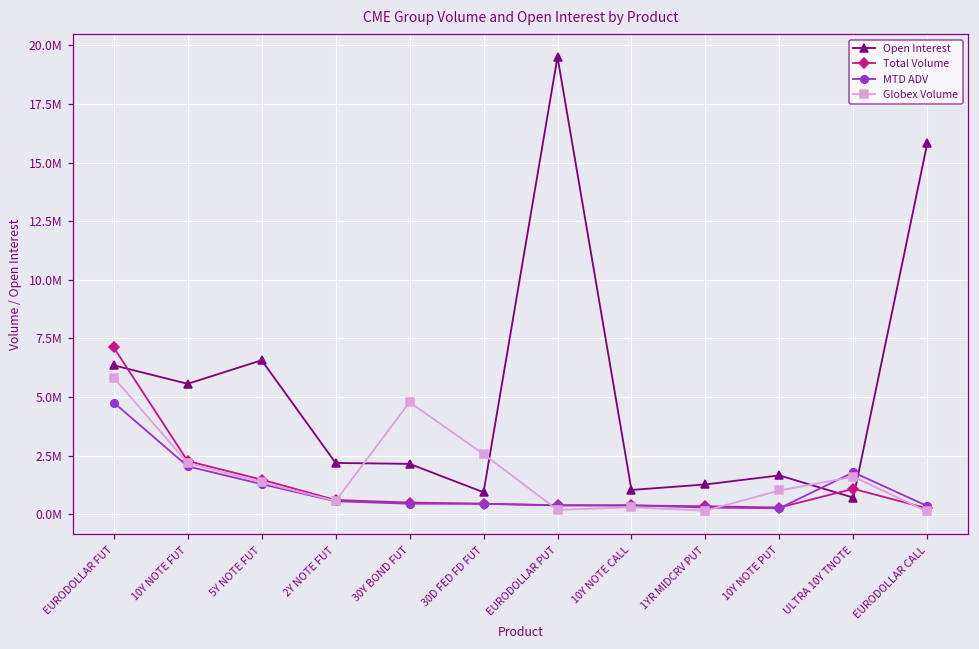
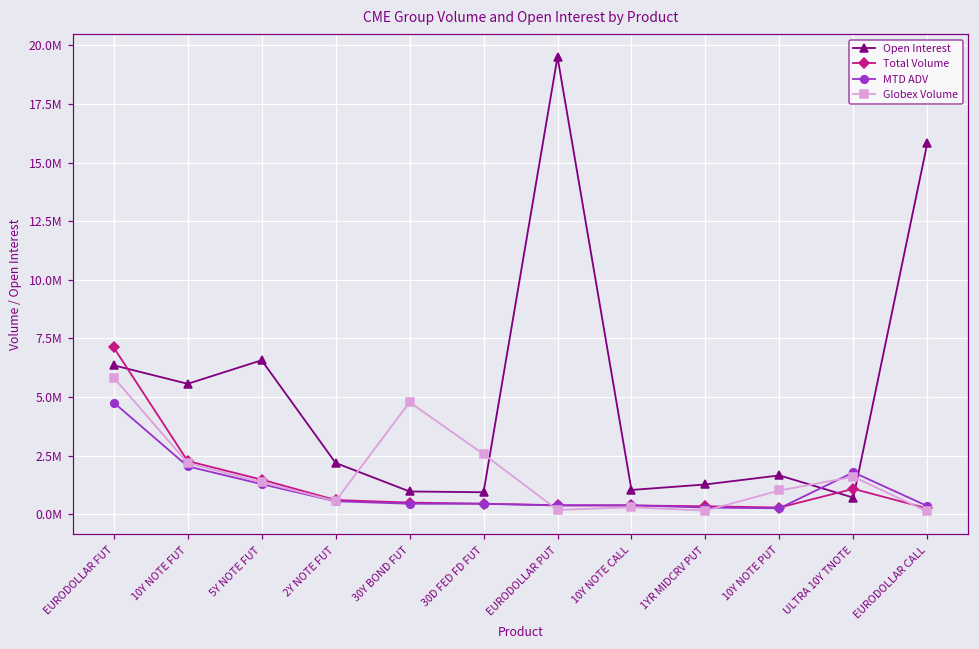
  {
    "Open Interest": {
      "EURODOLLAR FUT": 6400000,
      "10Y NOTE FUT": 5600000,
      "5Y NOTE FUT": 6600000,
      "2Y NOTE FUT": 2200000,
-     "30Y BOND FUT": 2200000,
+     "30Y BOND FUT": 1000000,
      "30D FED FD FUT": 900000,
      "EURODOLLAR PUT": 19500000,
      "10Y NOTE CALL": 1000000,
      "1YR MIDCRV PUT": 1300000,
      "10Y NOTE PUT": 1700000,
      "ULTRA 10Y TNOTE": 700000,
      "EURODOLLAR CALL": 15800000
    },
    "Total Volume": {
      "EURODOLLAR FUT": 7100000,
      "ULTRA 10Y TNOTE": 1100000
    },
    "MTD ADV": {
      "EURODOLLAR FUT": 4800000,
      "10Y NOTE FUT": 2000000,
      "ULTRA 10Y TNOTE": 1800000
    },
    "Globex Volume": {
      "EURODOLLAR FUT": 5800000,
      "30Y BOND FUT": 4800000,
      "30D FED FD FUT": 2600000,
      "EURODOLLAR PUT": 200000,
      "1YR MIDCRV PUT": 200000,
      "10Y NOTE PUT": 1000000,
      "ULTRA 10Y TNOTE": 1600000,
      "EURODOLLAR CALL": 100000
    }
  }
